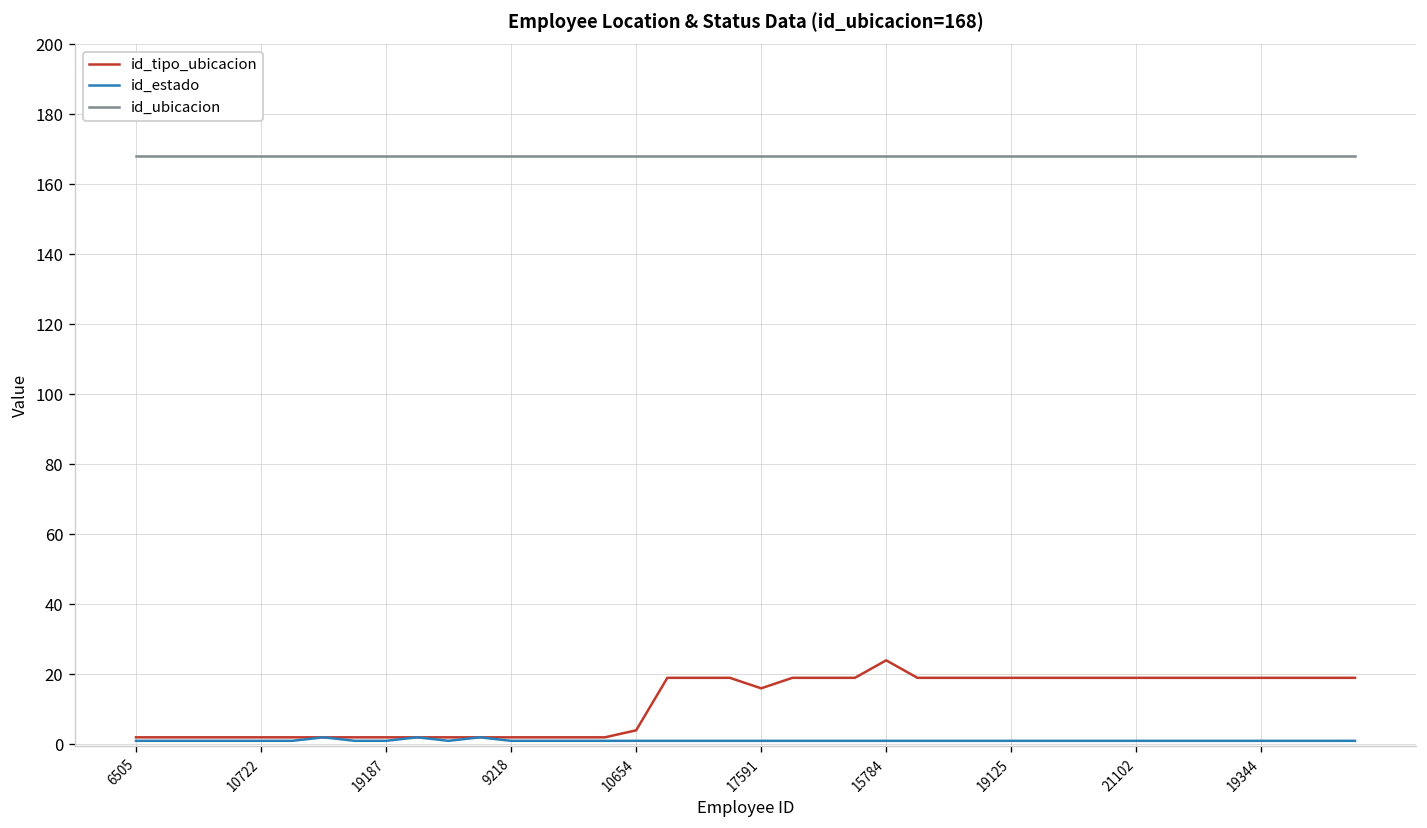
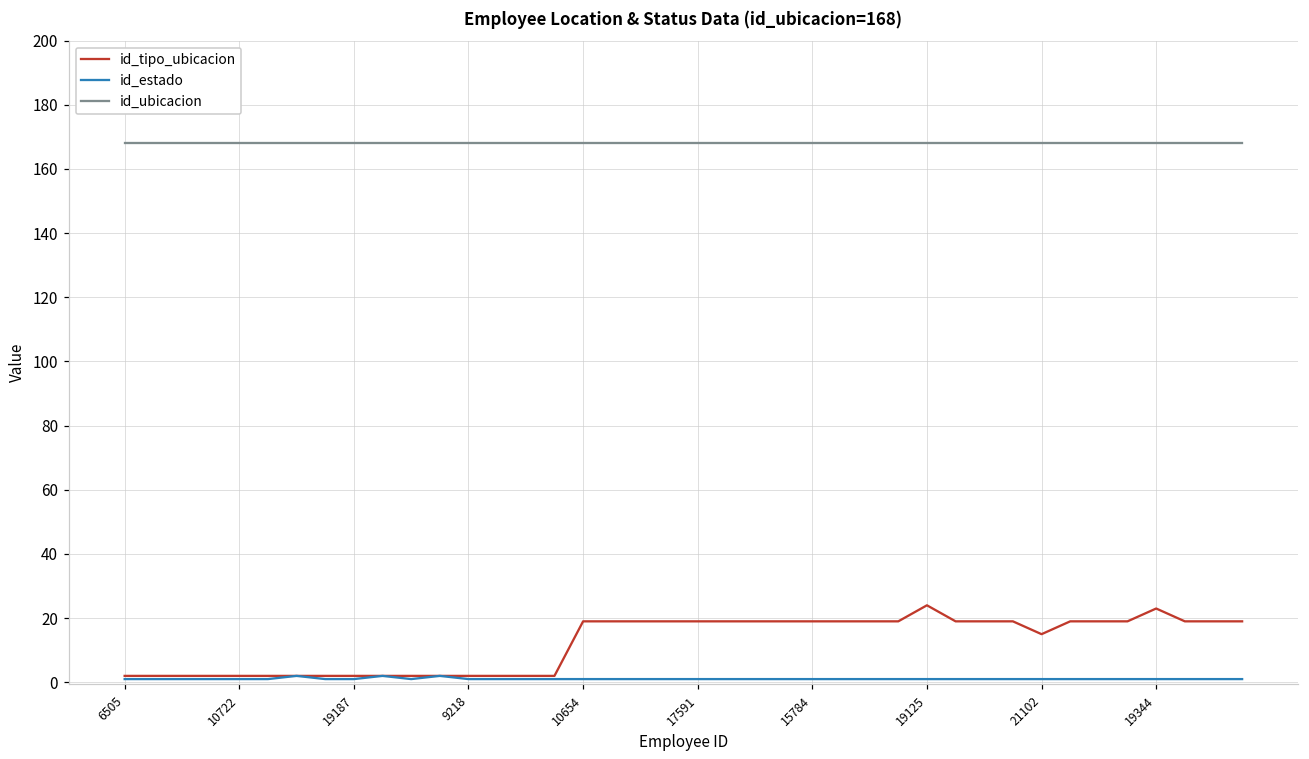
  {
    "id_tipo_ubicacion": {
      "6505": 2,
      "10722": 2,
      "19187": 2,
      "9218": 2,
-     "10654": 4,
-     "17591": 16,
-     "15784": 24,
-     "19125": 19,
-     "21102": 19,
-     "19344": 19
+     "10654": 19,
+     "17591": 19,
+     "15784": 19,
+     "19125": 24,
+     "21102": 15,
+     "19344": 23
    },
    "id_estado": {
      "6505": 1,
      "10722": 1,
      "19187": 1,
      "9218": 1,
      "10654": 1,
      "17591": 1,
      "15784": 1,
      "19125": 1,
      "21102": 1,
      "19344": 1
    },
    "id_ubicacion": {
      "6505": 168,
      "10722": 168,
      "19187": 168,
      "9218": 168,
      "10654": 168,
      "17591": 168,
      "15784": 168,
      "19125": 168,
      "21102": 168,
      "19344": 168
    }
  }
